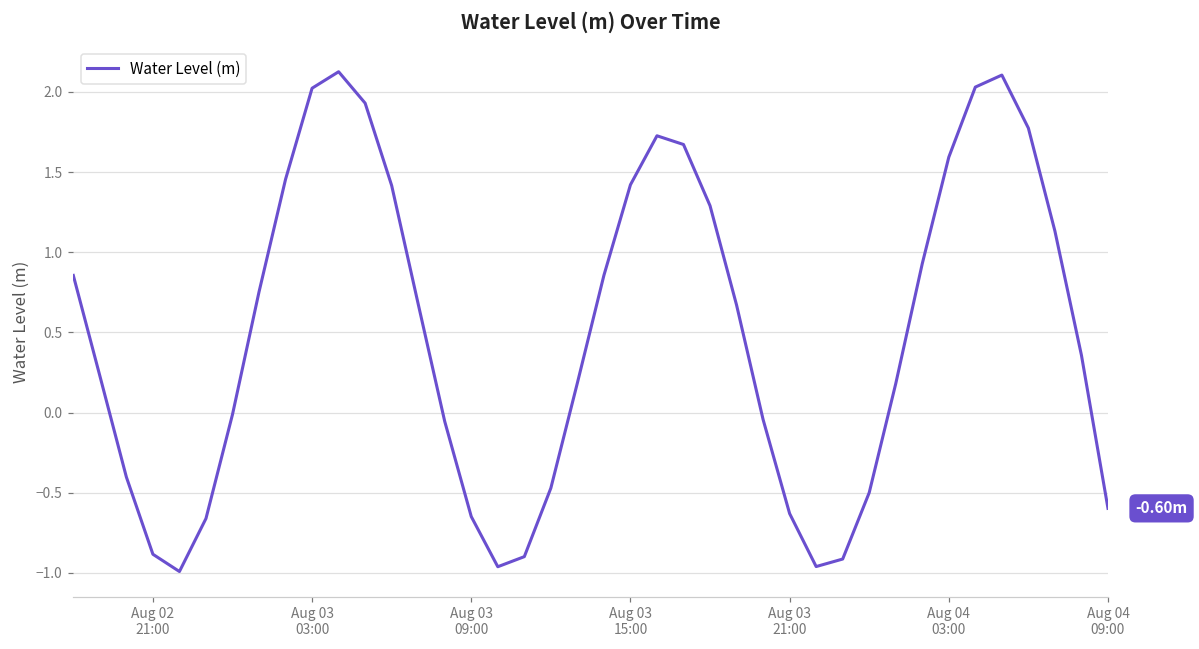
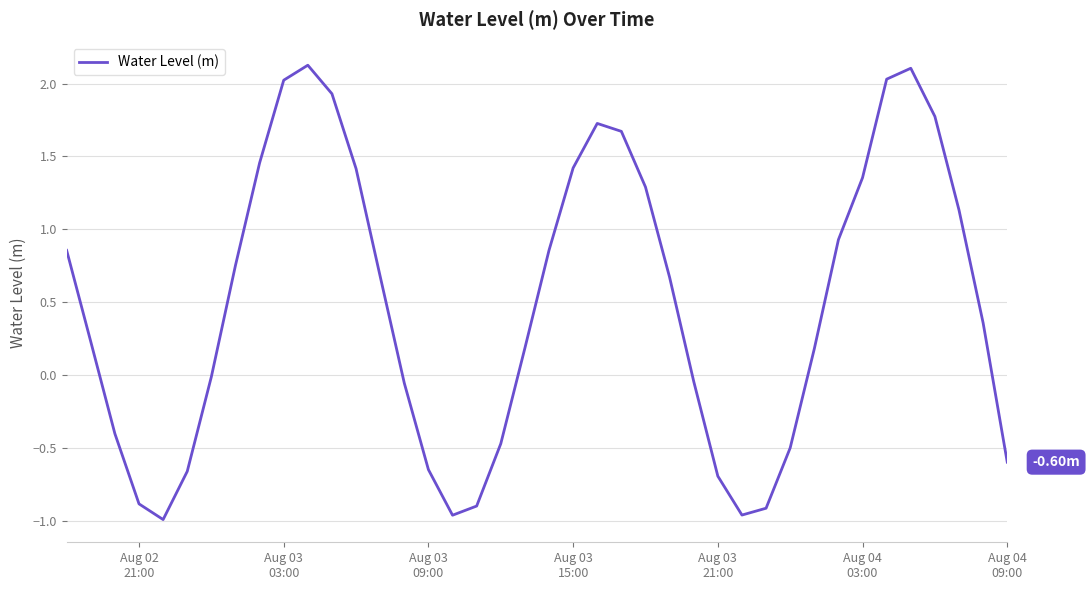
  {
    "Aug 02 21:00": -0.88,
    "Aug 03 03:00": 2.02,
    "Aug 03 09:00": -0.65,
    "Aug 03 15:00": 1.42,
-   "Aug 03 21:00": -0.63,
-   "Aug 04 03:00": 1.59
+   "Aug 03 21:00": -0.69,
+   "Aug 04 03:00": 1.35
  }
